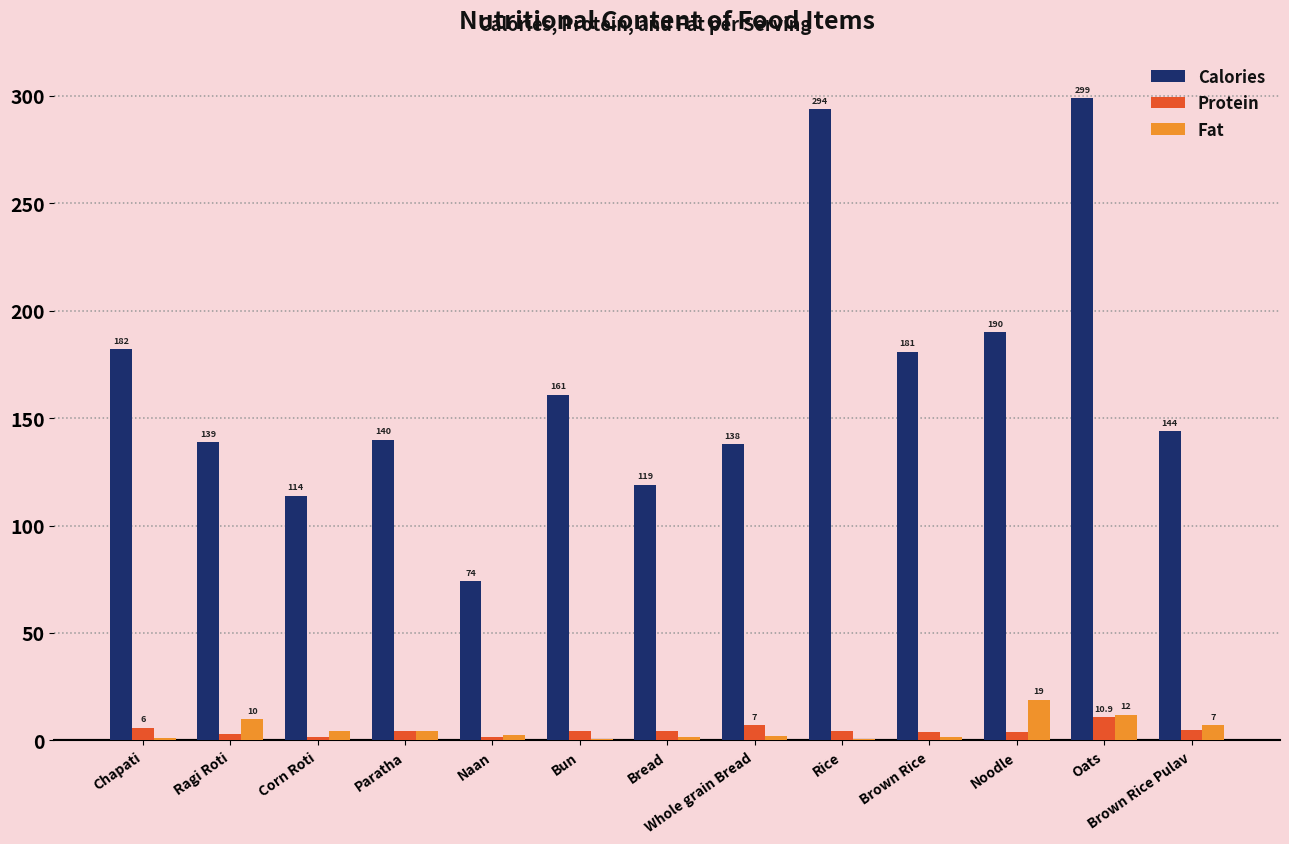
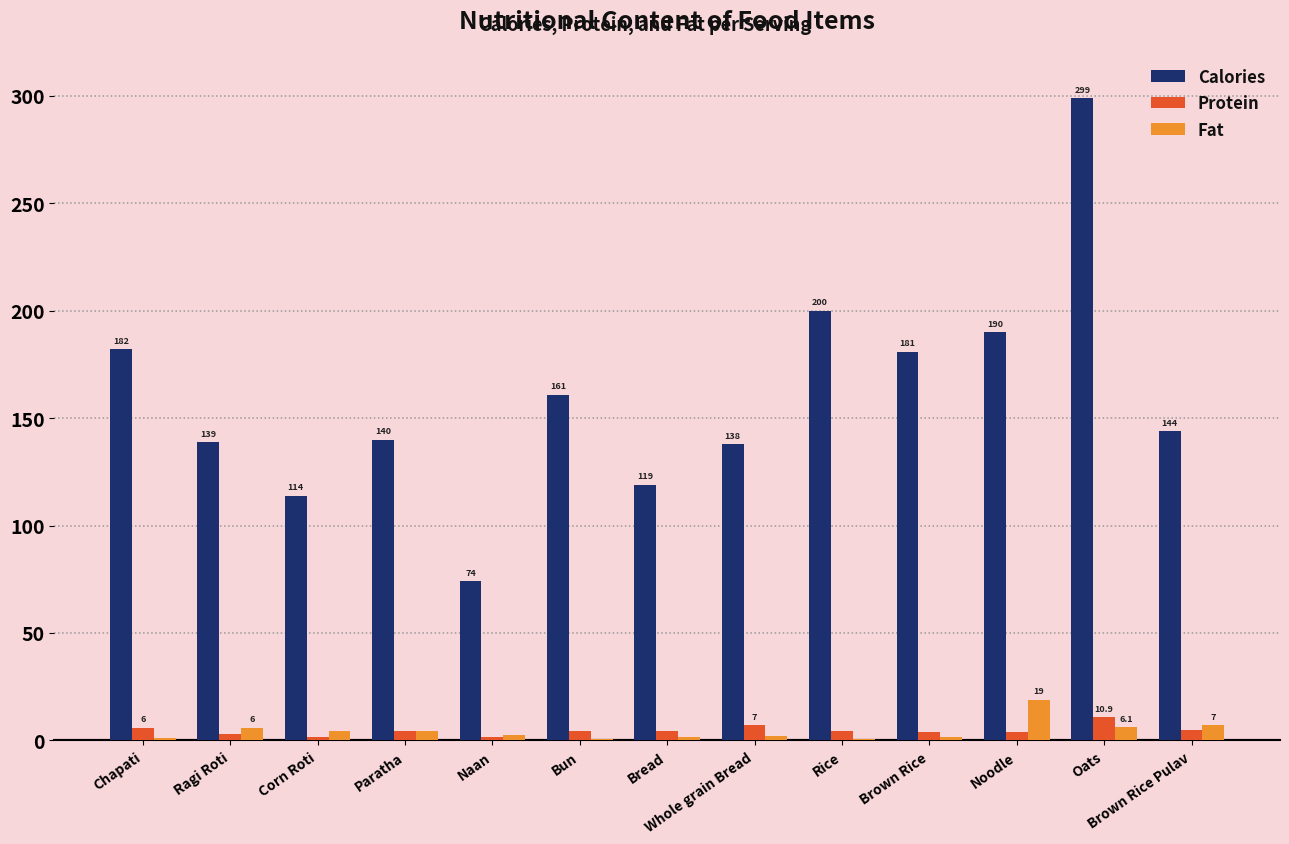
  {
    "Calories": {
      "Chapati": 182,
      "Ragi Roti": 139,
      "Corn Roti": 114,
      "Paratha": 140,
      "Naan": 74,
      "Bun": 161,
      "Bread": 119,
      "Whole grain Bread": 138,
-     "Rice": 294,
+     "Rice": 200,
      "Brown Rice": 181,
      "Noodle": 190,
      "Oats": 299,
      "Brown Rice Pulav": 144
    },
    "Protein": {
      "Chapati": 6,
      "Whole grain Bread": 7,
      "Oats": 10.9
    },
    "Fat": {
-     "Ragi Roti": 10,
+     "Ragi Roti": 6,
      "Noodle": 19,
-     "Oats": 12,
+     "Oats": 6.1,
      "Brown Rice Pulav": 7
    }
  }
